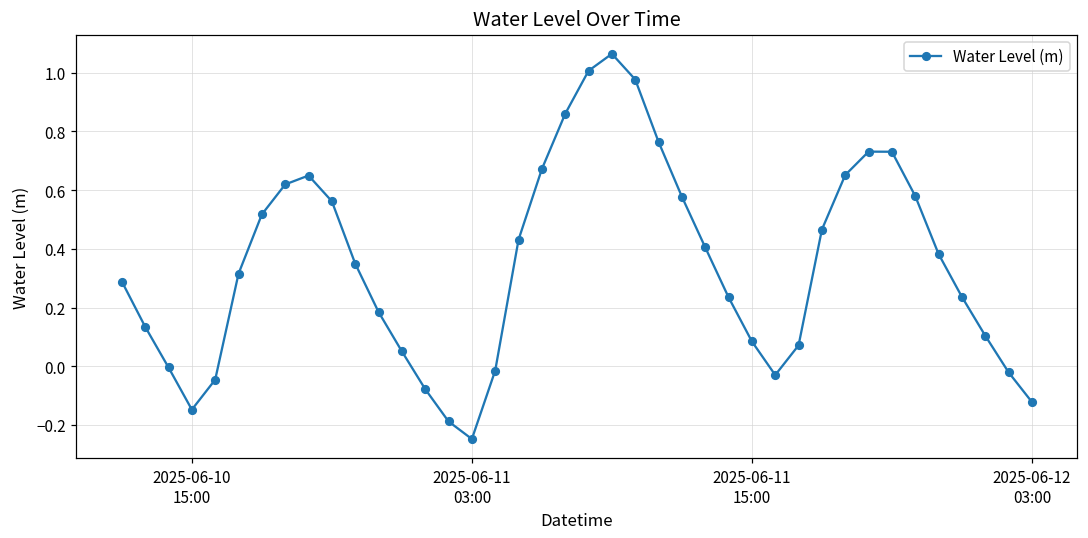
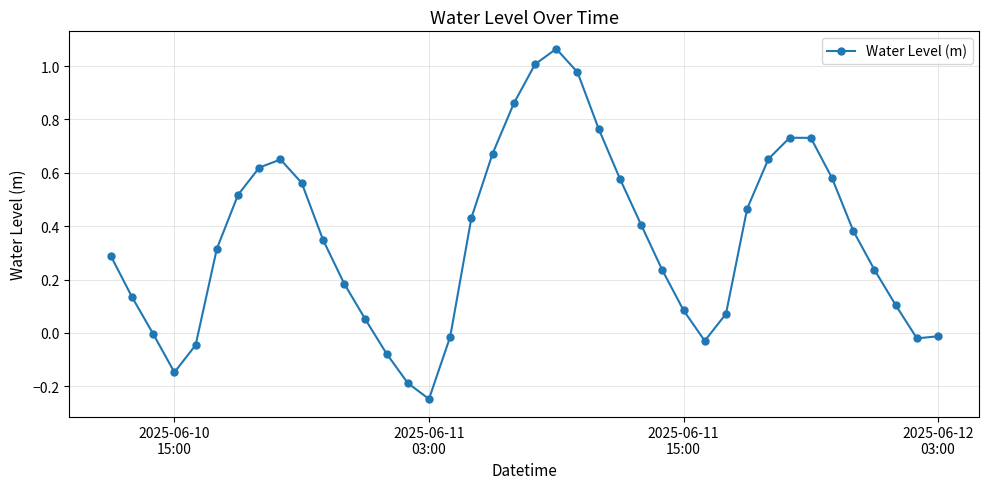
  {
    "2025-06-10 15:00": -0.15,
    "2025-06-11 03:00": -0.25,
    "2025-06-11 15:00": 0.08,
-   "2025-06-12 03:00": -0.12
+   "2025-06-12 03:00": -0.01
  }
